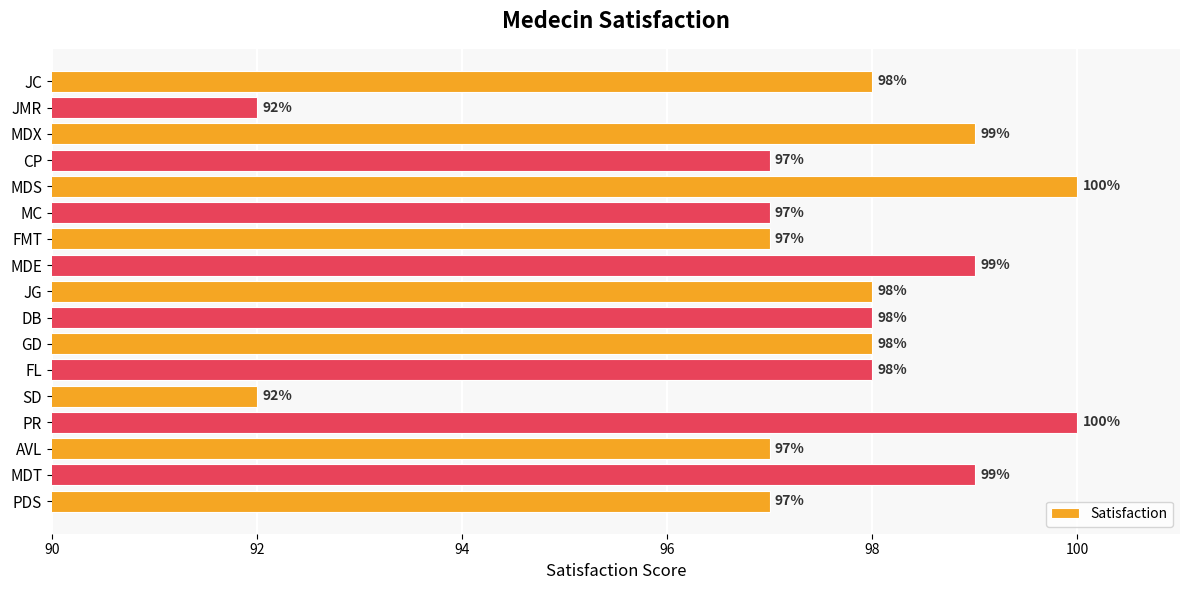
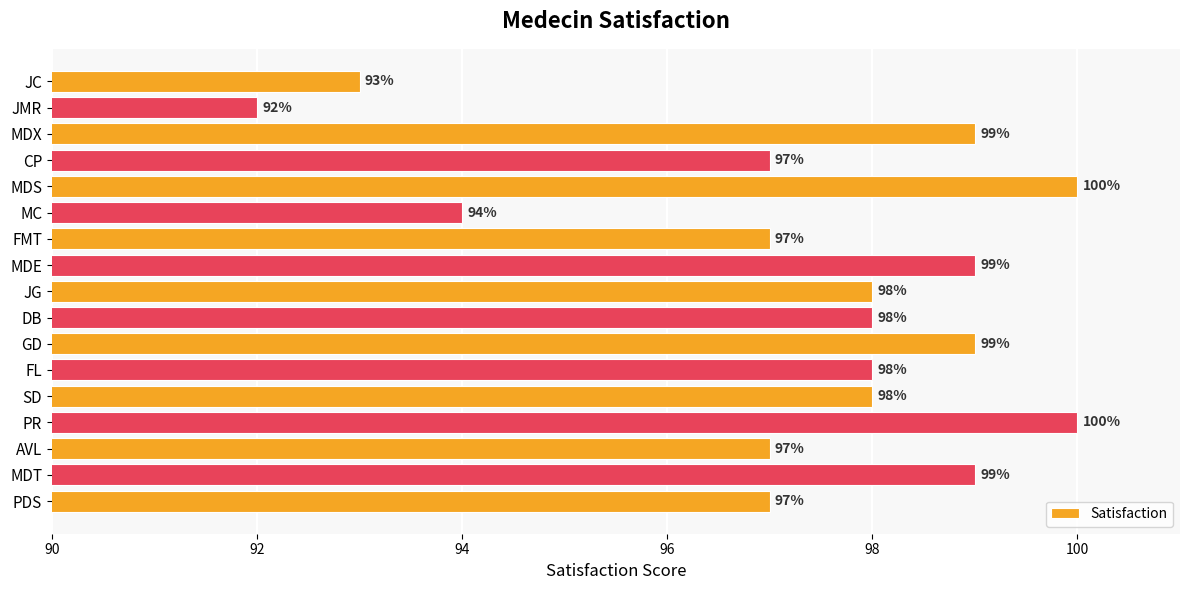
  {
-   "JC": "98%",
+   "JC": "93%",
    "JMR": "92%",
    "MDX": "99%",
    "CP": "97%",
    "MDS": "100%",
-   "MC": "97%",
+   "MC": "94%",
    "FMT": "97%",
    "MDE": "99%",
    "JG": "98%",
    "DB": "98%",
-   "GD": "98%",
+   "GD": "99%",
    "FL": "98%",
-   "SD": "92%",
+   "SD": "98%",
    "PR": "100%",
    "AVL": "97%",
    "MDT": "99%",
    "PDS": "97%"
  }
